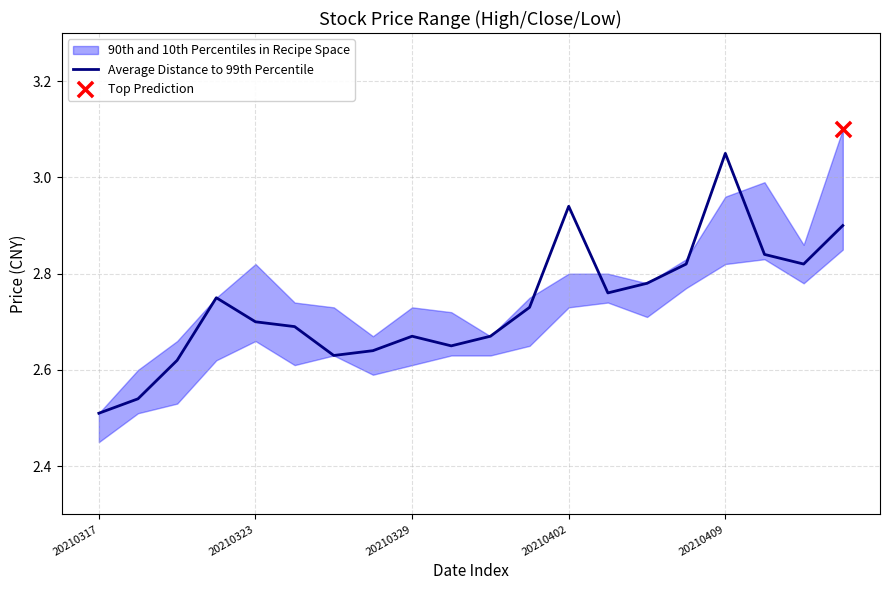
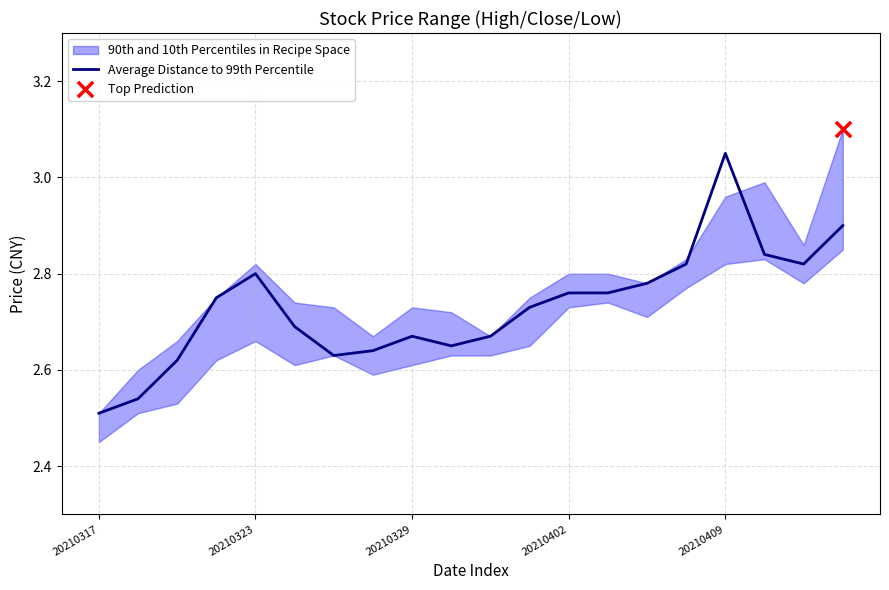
  {
    "Average Distance to 99th Percentile": {
-     "20210323": 2.7,
+     "20210323": 2.8,
      "20210329": 2.67,
-     "20210402": 2.94,
+     "20210402": 2.76,
      "20210409": 3.05
    }
  }
